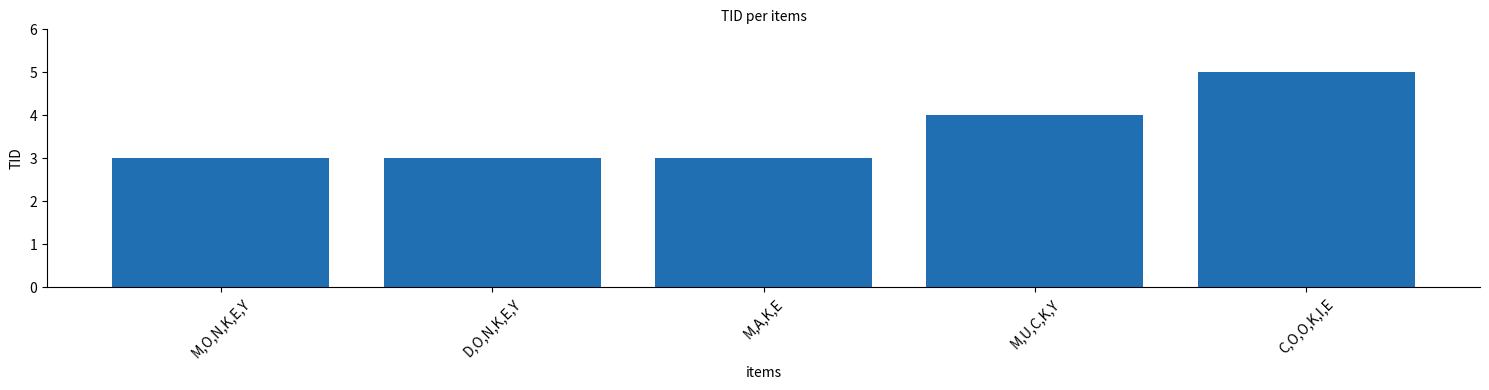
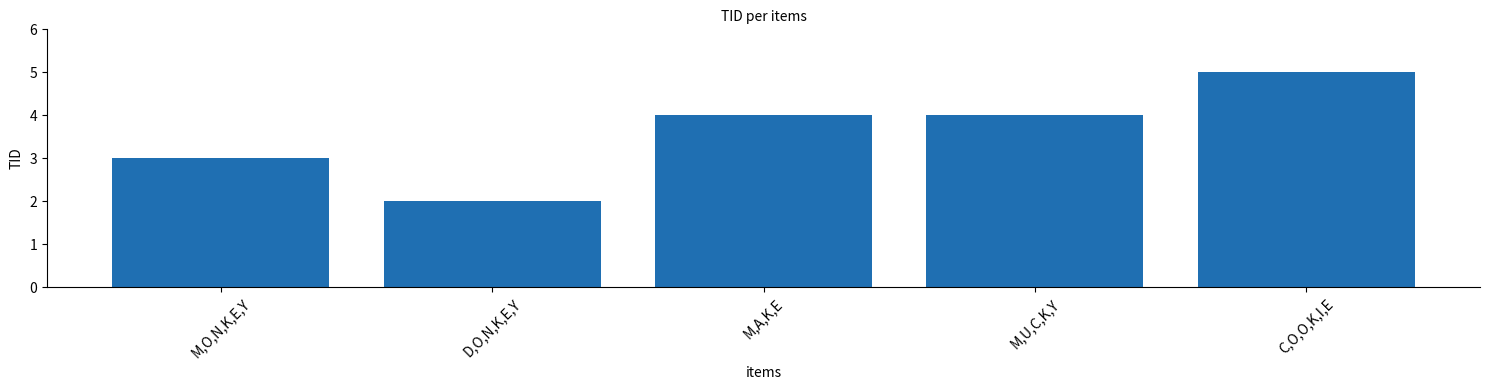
  {
    "M,O,N,K,E,Y": 3,
-   "D,O,N,K,E,Y": 3,
-   "M,A,K,E": 3,
+   "D,O,N,K,E,Y": 2,
+   "M,A,K,E": 4,
    "M,U,C,K,Y": 4,
    "C,O,O,K,I,E": 5
  }
